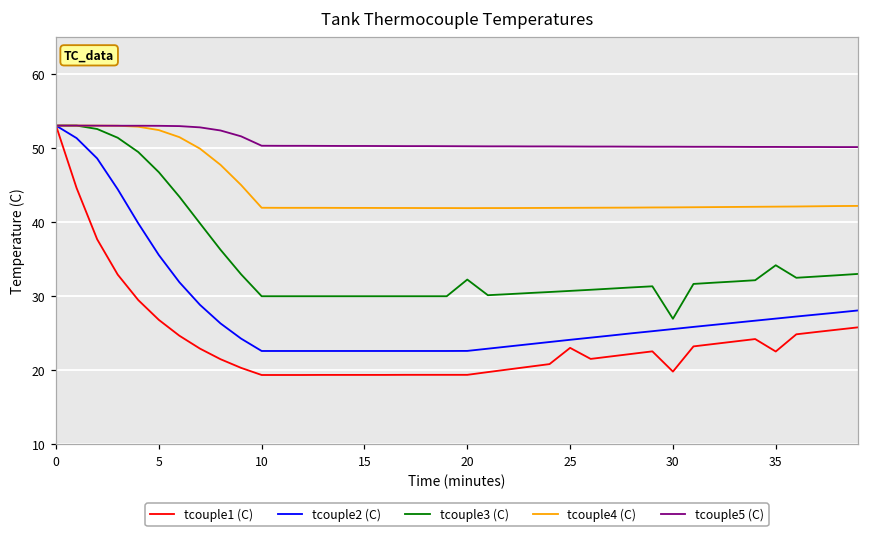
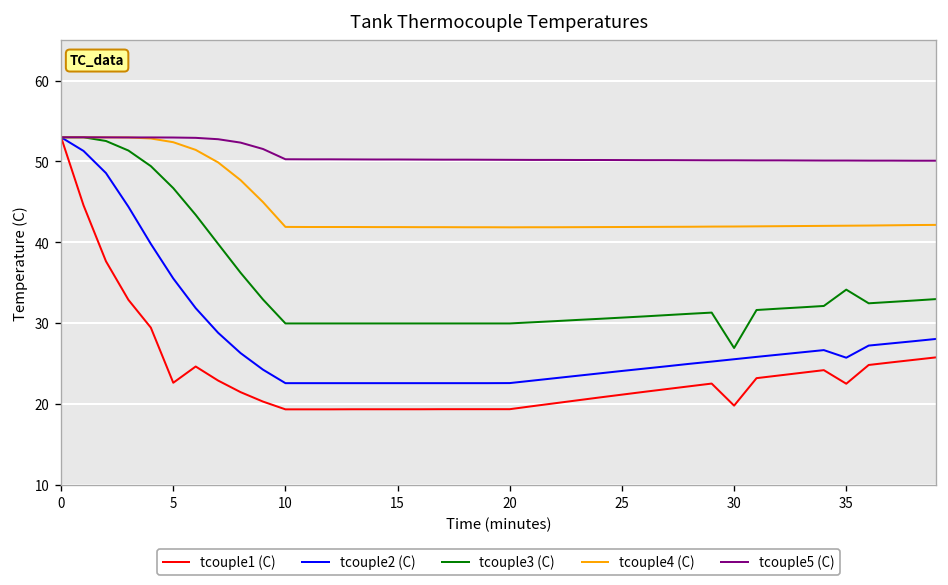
  {
    "tcouple1 (C)": {
-     "5": 27,
+     "5": 23,
      "10": 19,
      "15": 19,
      "20": 19,
-     "25": 23,
+     "25": 21,
      "30": 20,
      "35": 23
    },
    "tcouple2 (C)": {
      "5": 36,
      "10": 23,
      "15": 23,
      "20": 23,
      "25": 24,
      "30": 26,
-     "35": 27
+     "35": 26
    },
    "tcouple3 (C)": {
      "5": 47,
      "10": 30,
      "15": 30,
-     "20": 32,
+     "20": 30,
      "25": 31,
      "30": 27,
      "35": 34
    },
    "tcouple4 (C)": {
      "5": 52,
      "10": 42,
      "15": 42,
      "20": 42,
      "25": 42,
      "30": 42,
      "35": 42
    },
    "tcouple5 (C)": {
      "5": 53,
      "10": 50,
      "15": 50,
      "20": 50,
      "25": 50,
      "30": 50,
      "35": 50
    }
  }
